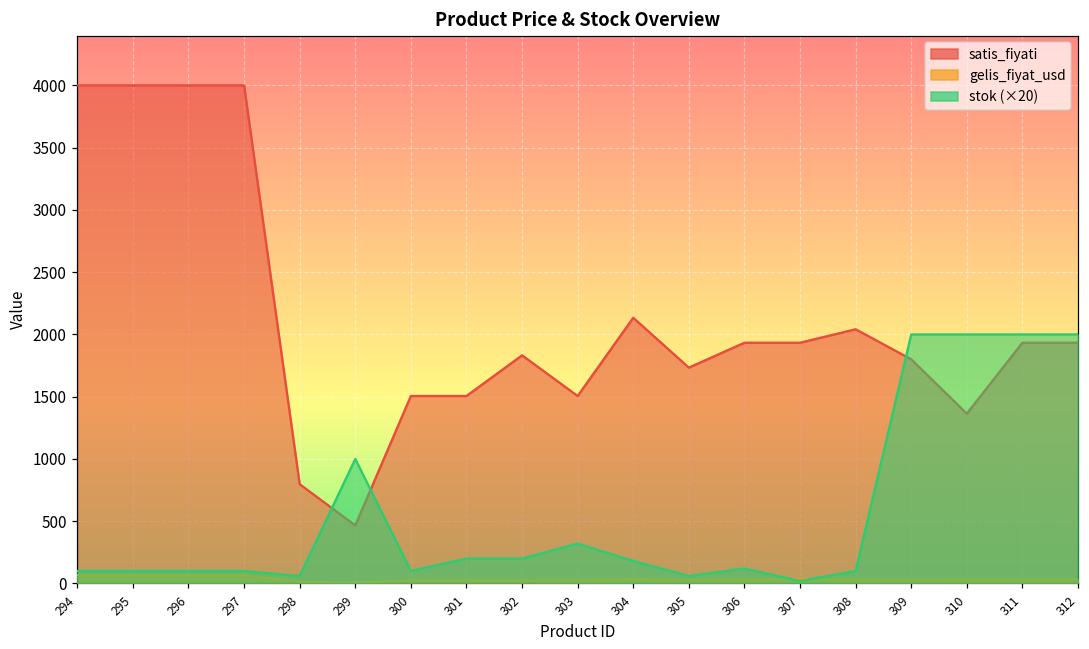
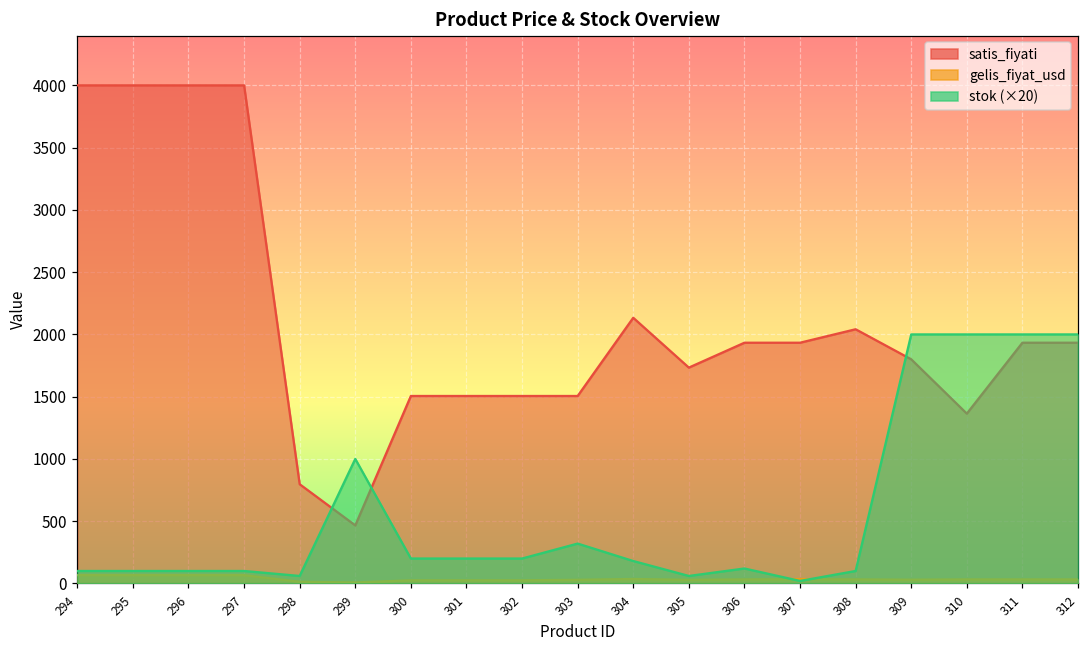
  {
    "satis_fiyati": {
      "294": 4000,
      "295": 4000,
      "296": 4000,
      "297": 4000,
      "298": 800,
      "299": 470,
      "300": 1510,
      "301": 1510,
-     "302": 1830,
+     "302": 1510,
      "303": 1510,
      "304": 2130,
      "305": 1730,
      "306": 1930,
      "307": 1930,
      "308": 2040,
      "309": 1800,
      "310": 1360,
      "311": 1930,
      "312": 1930
    },
    "gelis_fiyat_usd": {
      "294": 70,
      "295": 70,
      "296": 70,
      "297": 70,
      "298": 10,
      "299": 10,
      "300": 30,
      "301": 30,
      "302": 30,
      "303": 30,
      "304": 40,
      "305": 30,
      "306": 30,
      "308": 30,
      "309": 30,
      "310": 30,
      "311": 30,
      "312": 30
    },
    "stok (×20)": {
      "294": 100,
      "295": 100,
      "296": 100,
      "297": 100,
      "298": 60,
      "299": 1000,
-     "300": 100,
+     "300": 200,
      "301": 200,
      "302": 200,
      "303": 320,
      "304": 180,
      "305": 60,
      "306": 120,
      "308": 100,
      "309": 2000,
      "310": 2000,
      "311": 2000,
      "312": 2000
    }
  }
